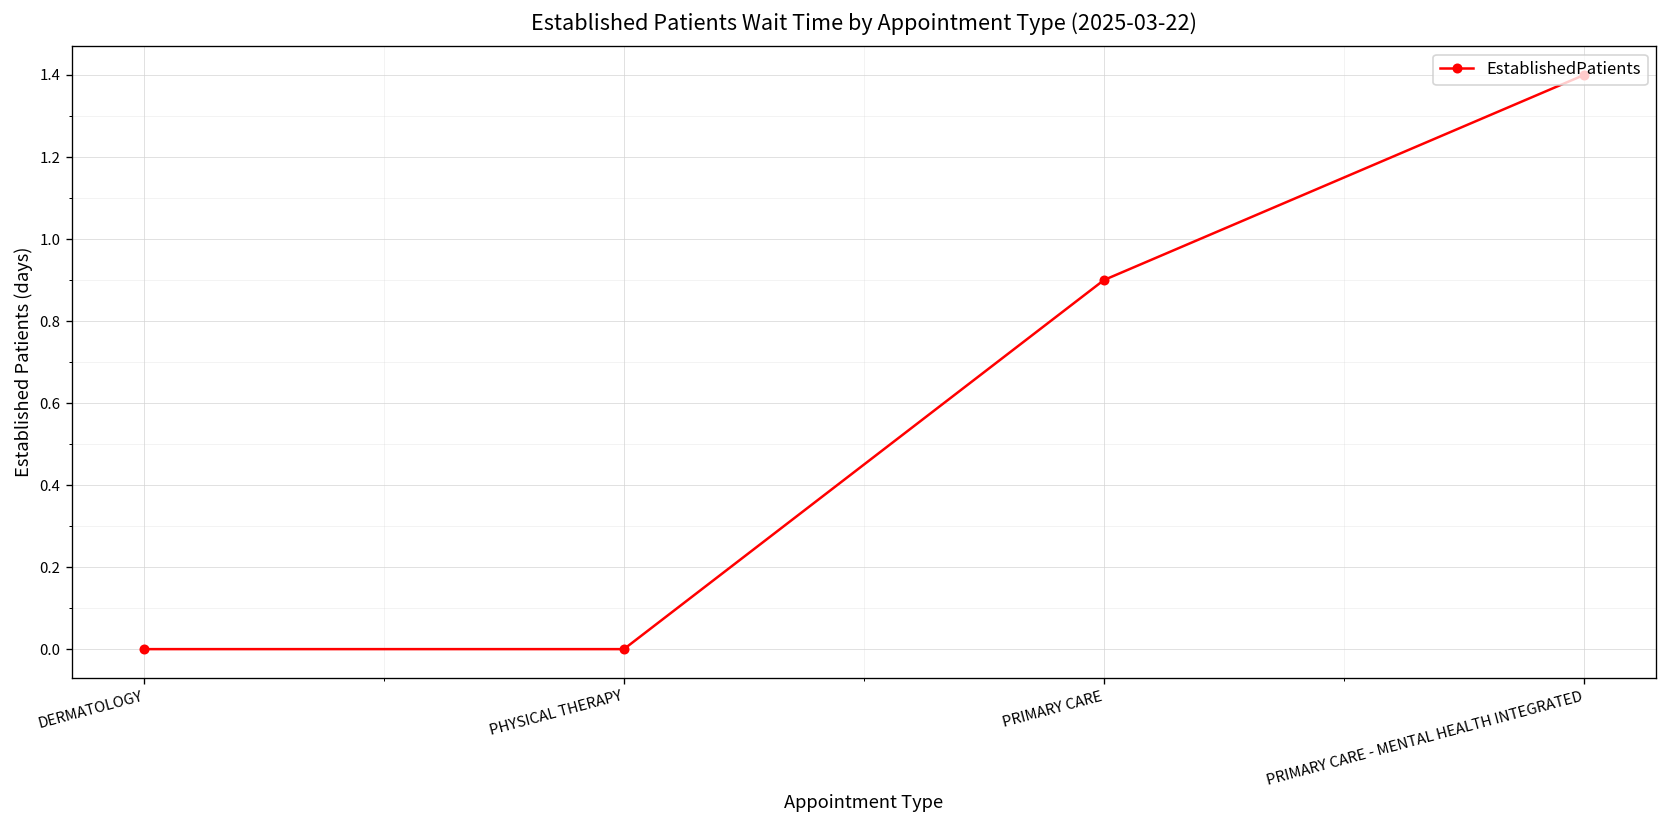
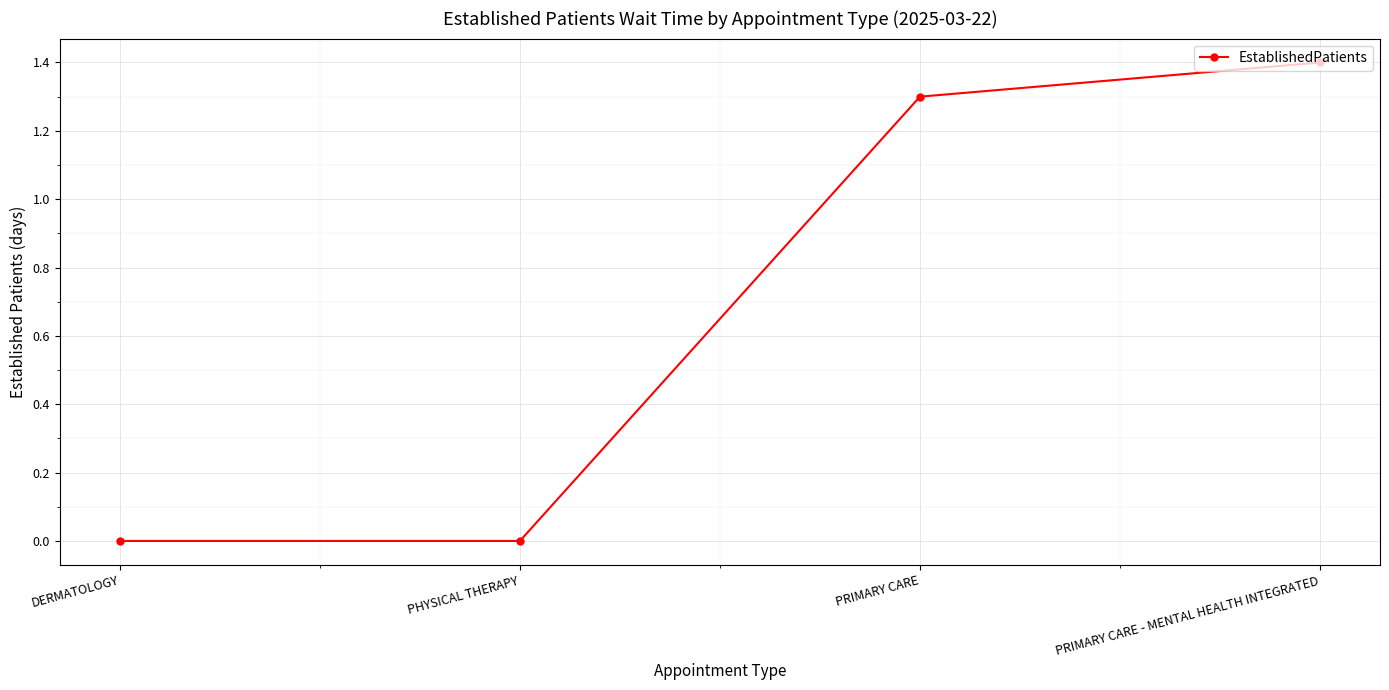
  {
    "DERMATOLOGY": 0.0,
    "PHYSICAL THERAPY": 0.0,
-   "PRIMARY CARE": 0.9
+   "PRIMARY CARE": 1.3
  }
